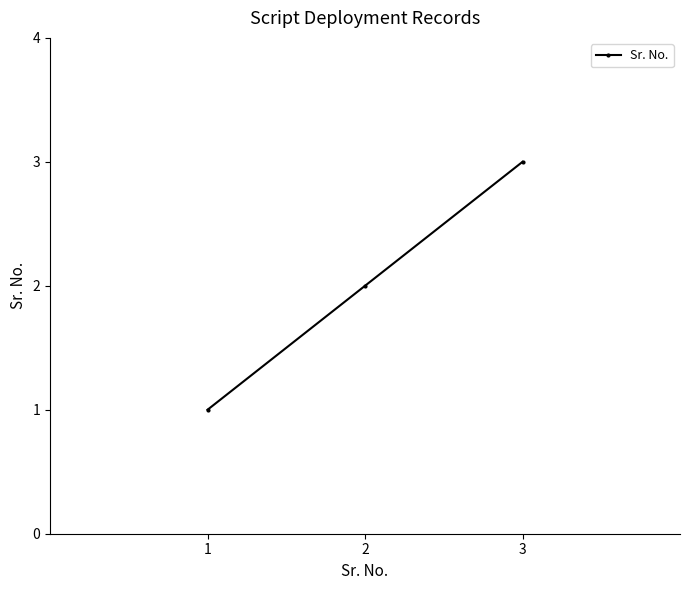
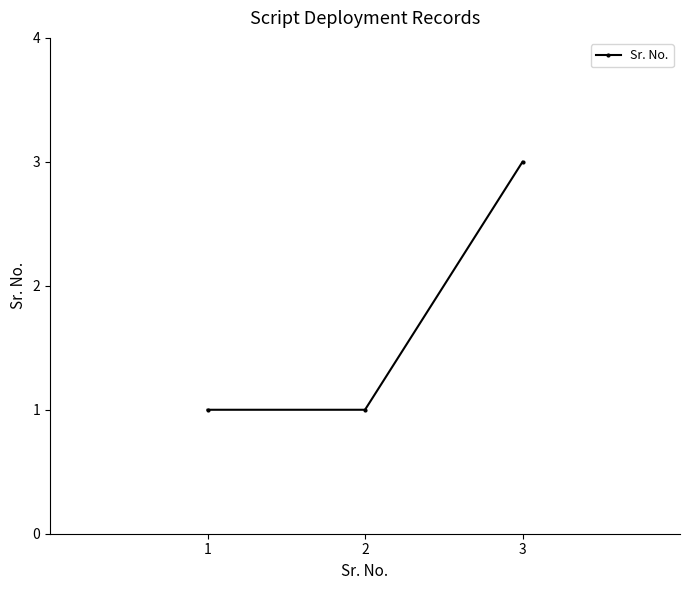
  {
    "1": 1,
-   "2": 2,
+   "2": 1,
    "3": 3
  }
